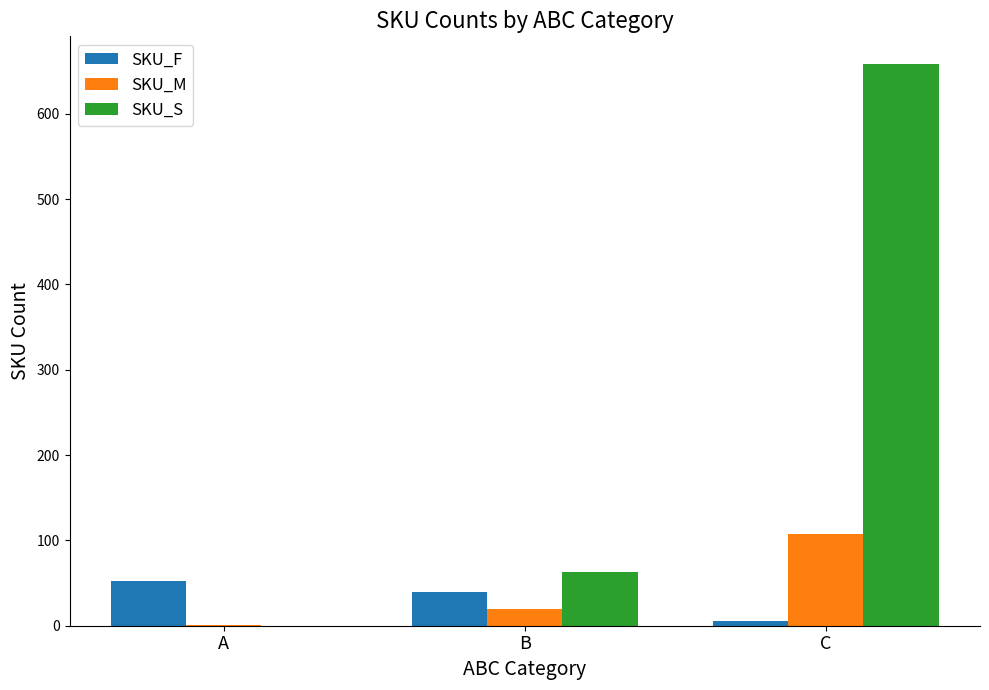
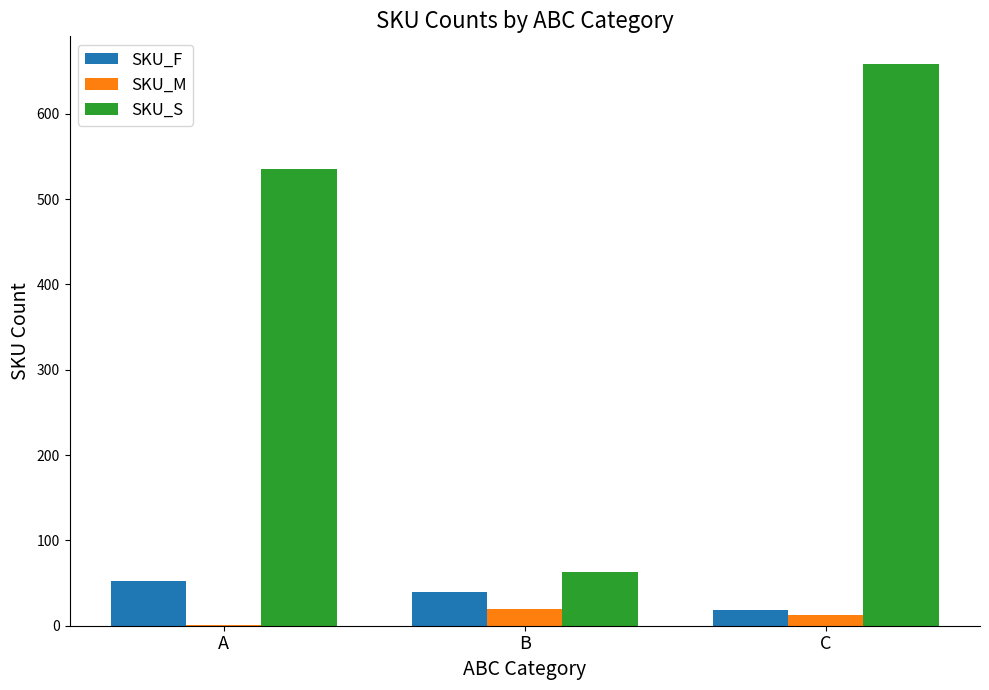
  {
    "SKU_F": {
      "A": 50,
      "B": 40,
-     "C": 10
+     "C": 20
    },
    "SKU_M": {
      "B": 20,
-     "C": 110
+     "C": 10
    },
    "SKU_S": {
-     "A": 0,
+     "A": 540,
      "B": 60,
      "C": 660
    }
  }
